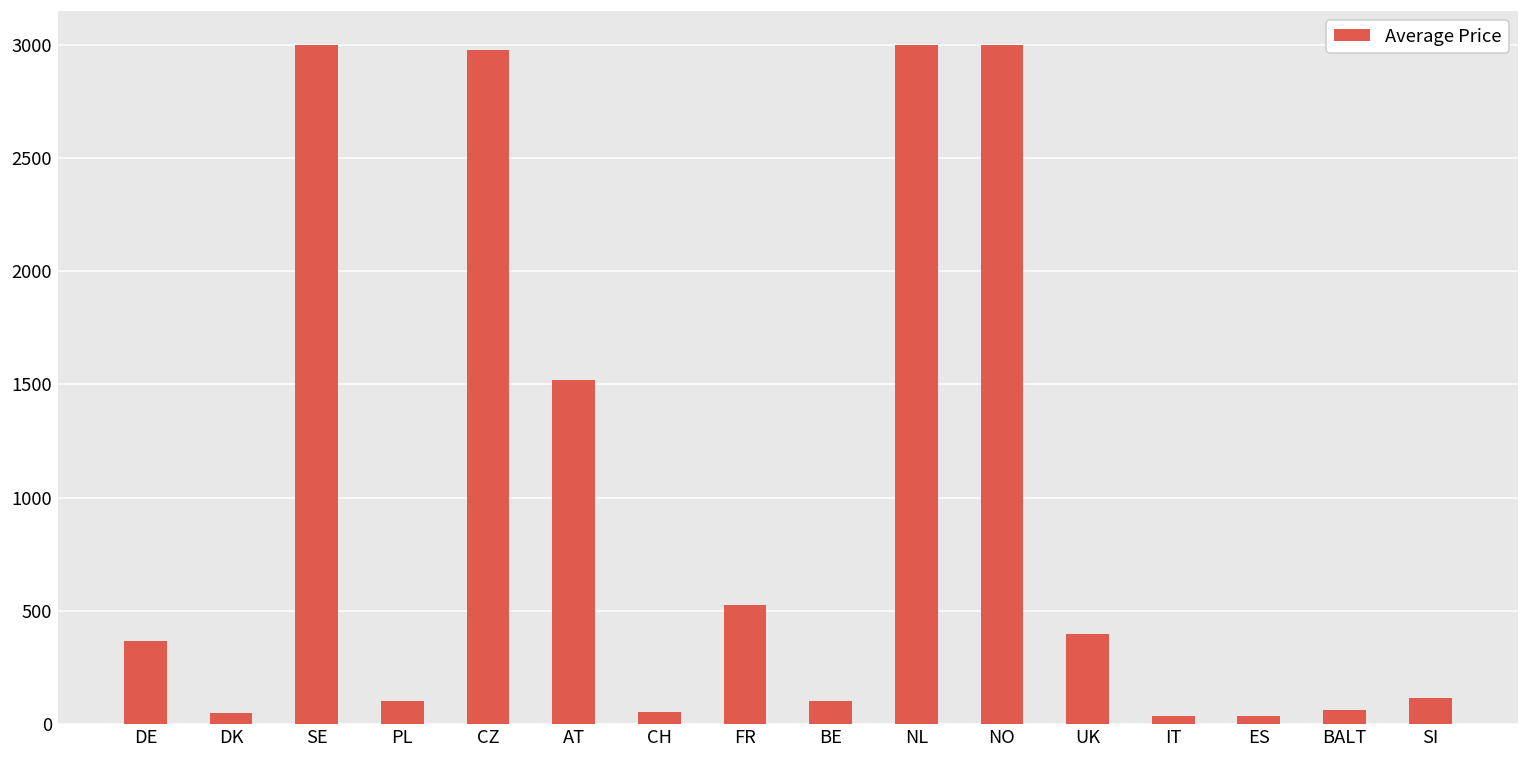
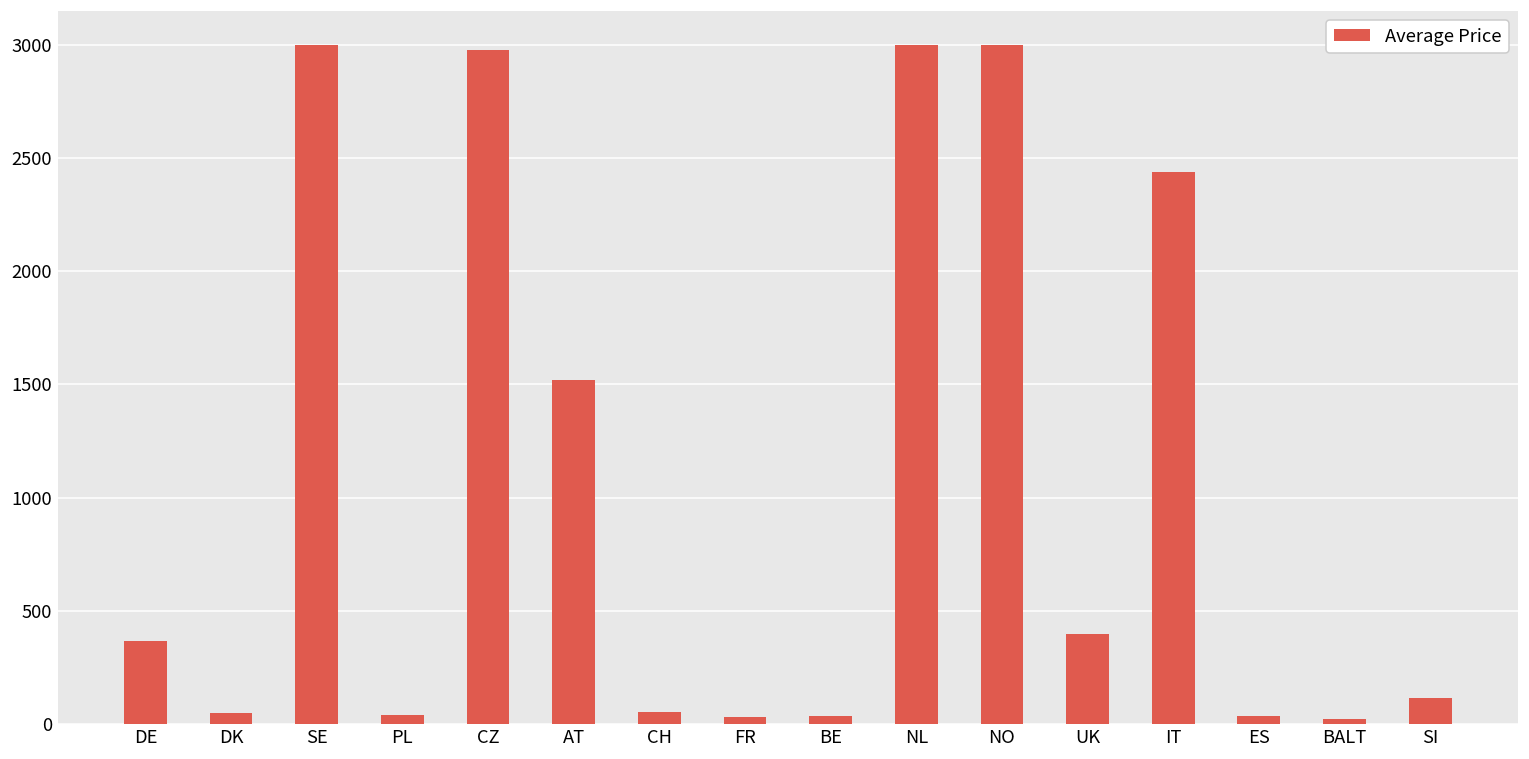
  {
    "DE": 370,
    "DK": 50,
    "SE": 3000,
-   "PL": 100,
+   "PL": 40,
    "CZ": 2980,
    "AT": 1520,
    "CH": 50,
-   "FR": 530,
-   "BE": 100,
+   "FR": 30,
+   "BE": 30,
    "NL": 3000,
    "NO": 3000,
    "UK": 400,
-   "IT": 30,
+   "IT": 2440,
    "ES": 30,
-   "BALT": 60,
+   "BALT": 20,
    "SI": 110
  }
